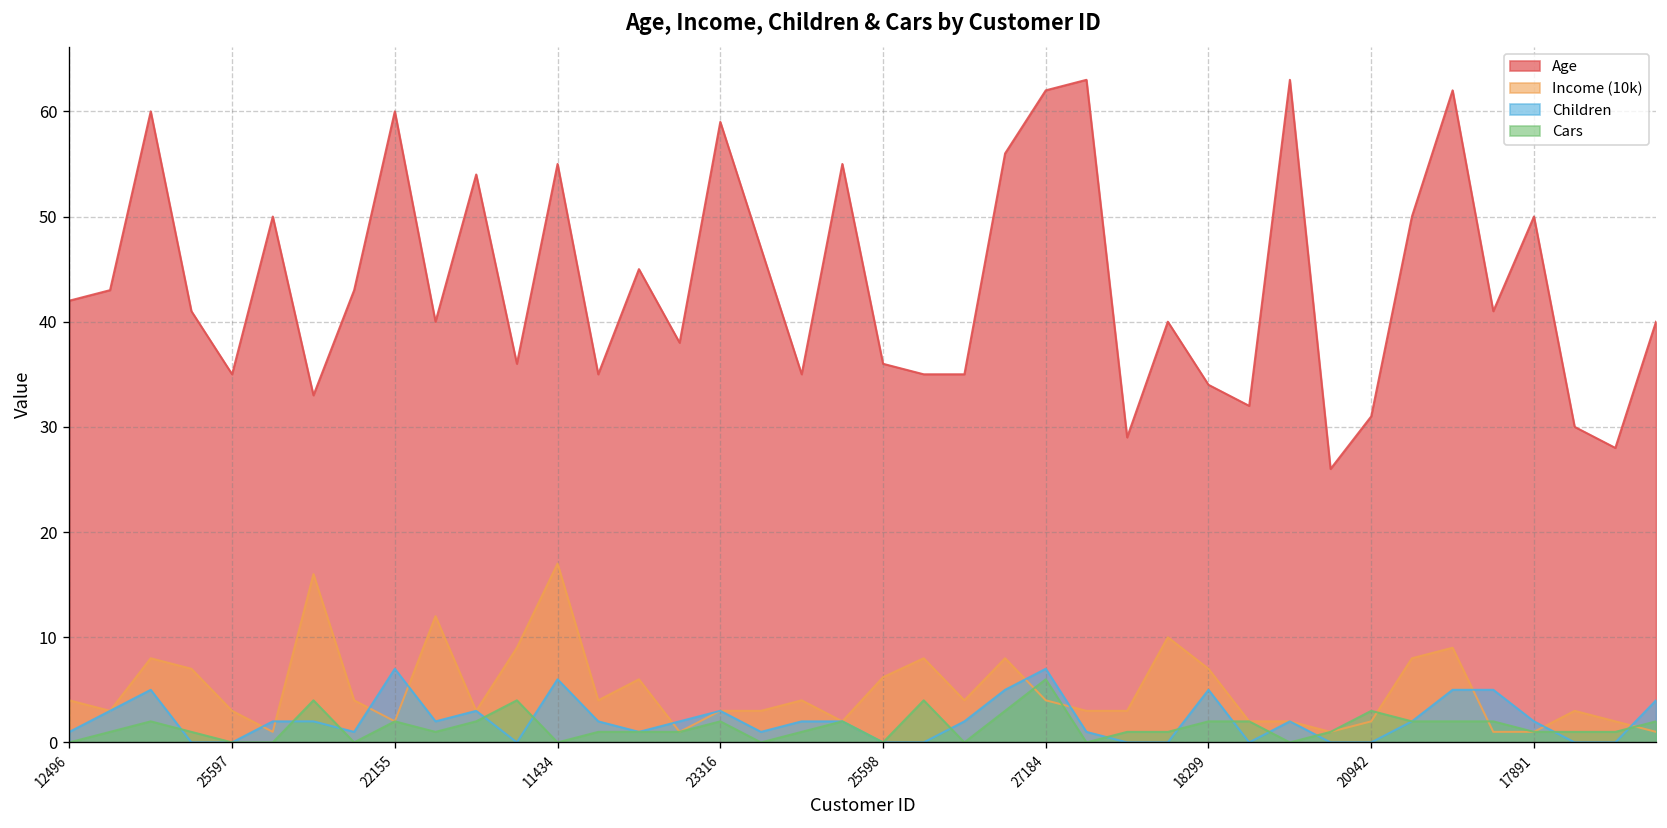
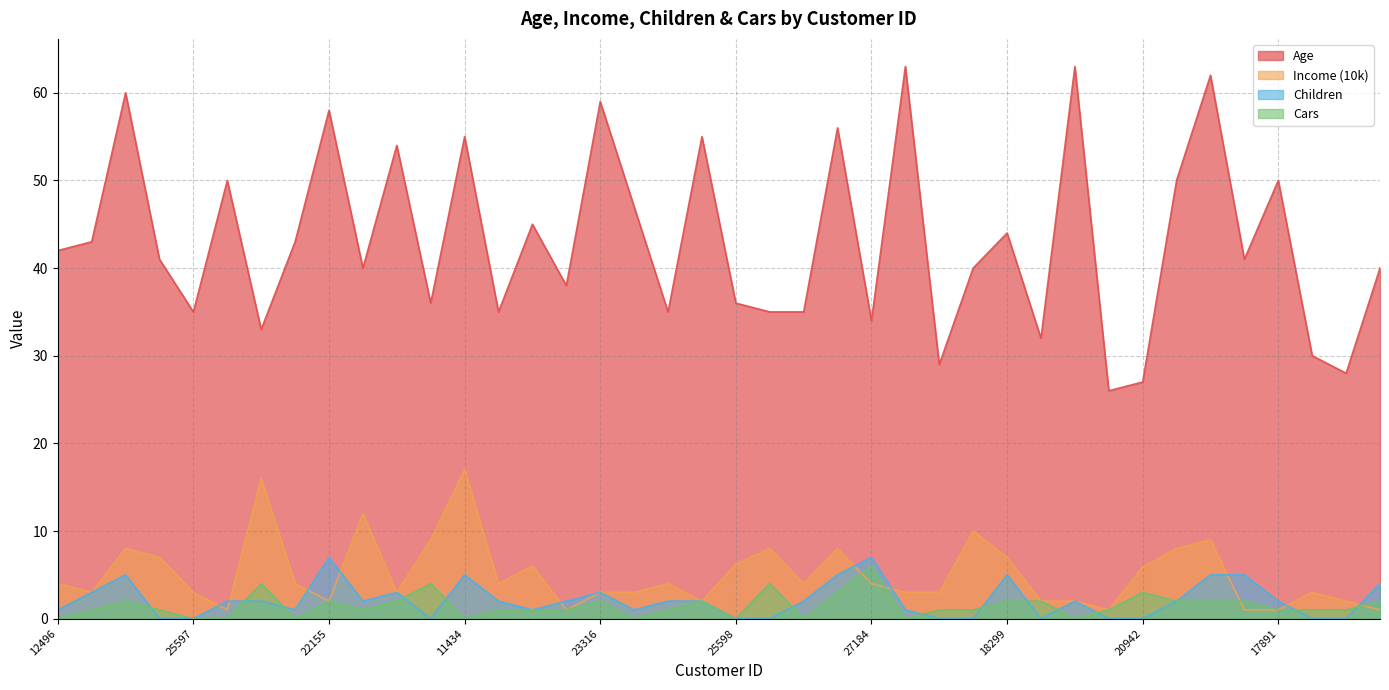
  {
    "Age": {
      "12496": 42,
      "25597": 35,
-     "22155": 60,
+     "22155": 58,
      "11434": 55,
      "23316": 59,
      "25598": 36,
-     "27184": 62,
-     "18299": 34,
-     "20942": 31,
+     "27184": 34,
+     "18299": 44,
+     "20942": 27,
      "17891": 50
    },
    "Income (10k)": {
      "12496": 4,
      "25597": 3,
      "11434": 17,
      "25598": 6,
      "27184": 4,
      "18299": 7,
-     "20942": 2
+     "20942": 6
    },
    "Children": {
      "12496": 1,
      "22155": 7,
-     "11434": 6,
+     "11434": 5,
      "27184": 7,
      "18299": 5,
      "20942": 0,
      "17891": 2
    },
    "Cars": {
      "12496": 0,
      "11434": 0,
      "23316": 2,
      "27184": 6,
      "18299": 2,
      "20942": 3
    }
  }
